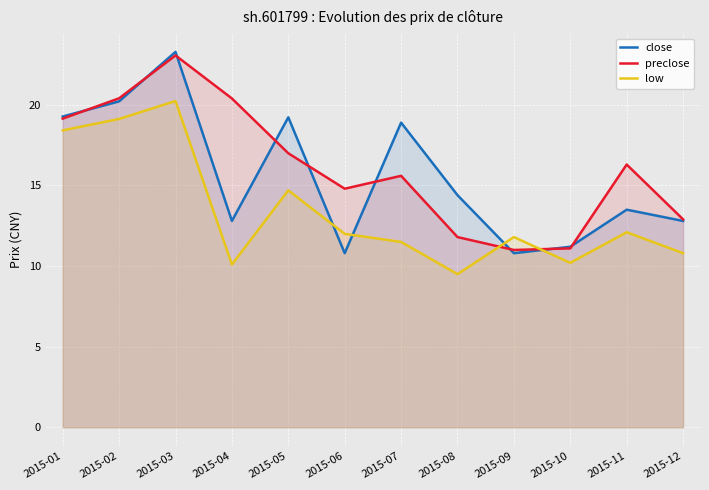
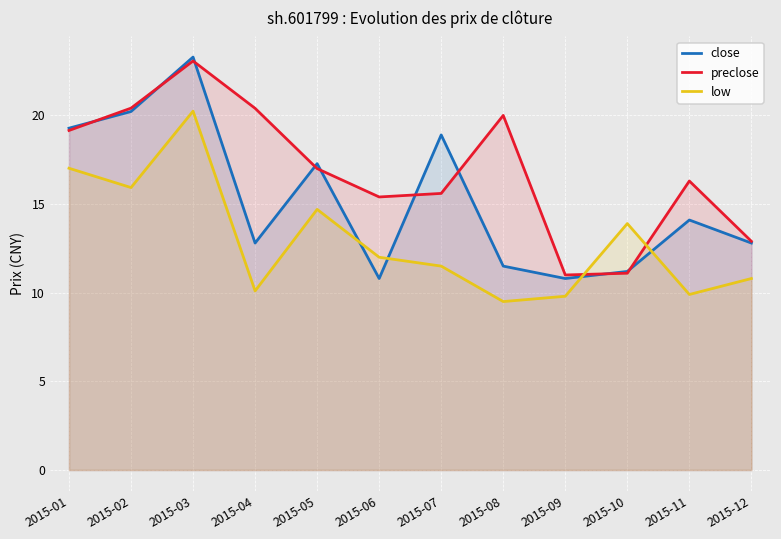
  {
    "close": {
      "2015-02": 20.2,
      "2015-03": 23.3,
      "2015-04": 12.8,
-     "2015-05": 19.2,
+     "2015-05": 17.3,
      "2015-06": 10.8,
      "2015-07": 18.9,
-     "2015-08": 14.4,
+     "2015-08": 11.5,
      "2015-09": 10.8,
-     "2015-11": 13.5
+     "2015-11": 14.1
    },
    "preclose": {
      "2015-02": 20.4,
      "2015-03": 23.1,
      "2015-04": 20.4,
      "2015-05": 17.0,
-     "2015-06": 14.8,
+     "2015-06": 15.4,
      "2015-07": 15.6,
-     "2015-08": 11.8,
+     "2015-08": 20.0,
      "2015-09": 11.0,
      "2015-11": 16.3
    },
    "low": {
-     "2015-01": 18.4,
-     "2015-02": 19.1,
+     "2015-01": 17.0,
+     "2015-02": 15.9,
      "2015-03": 20.2,
      "2015-04": 10.1,
      "2015-05": 14.7,
      "2015-06": 12.0,
      "2015-07": 11.5,
      "2015-08": 9.5,
-     "2015-09": 11.8,
-     "2015-10": 10.2,
-     "2015-11": 12.1,
+     "2015-09": 9.8,
+     "2015-10": 13.9,
+     "2015-11": 9.9,
      "2015-12": 10.8
    }
  }
